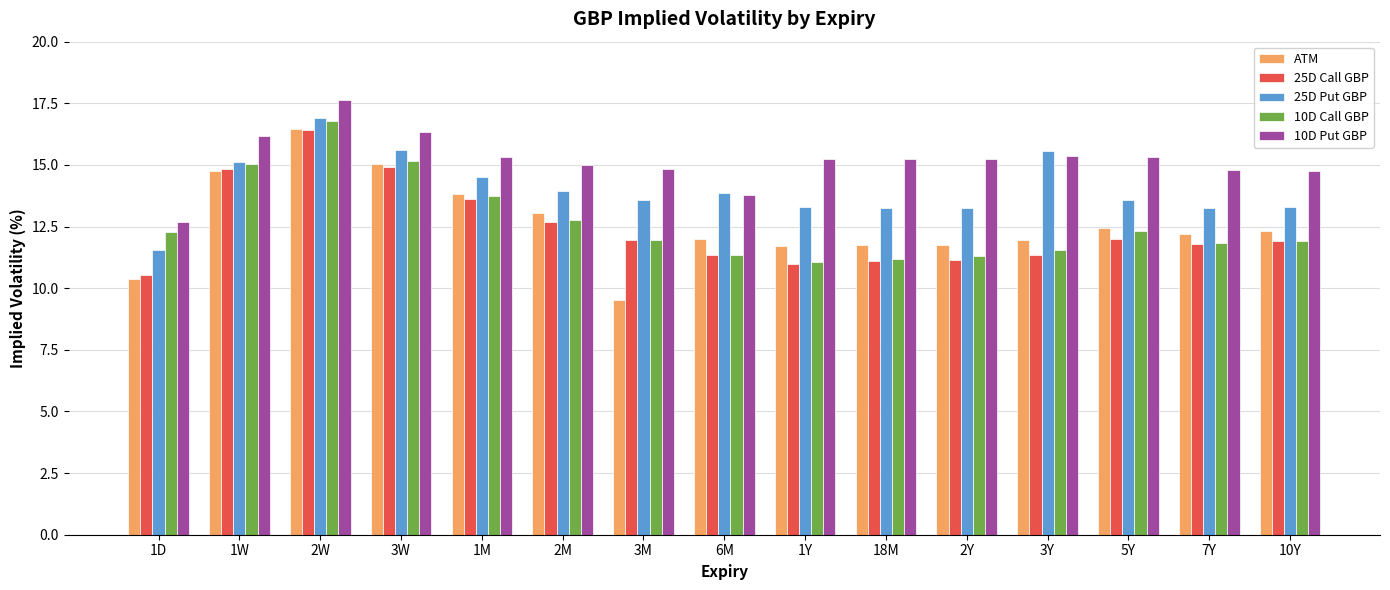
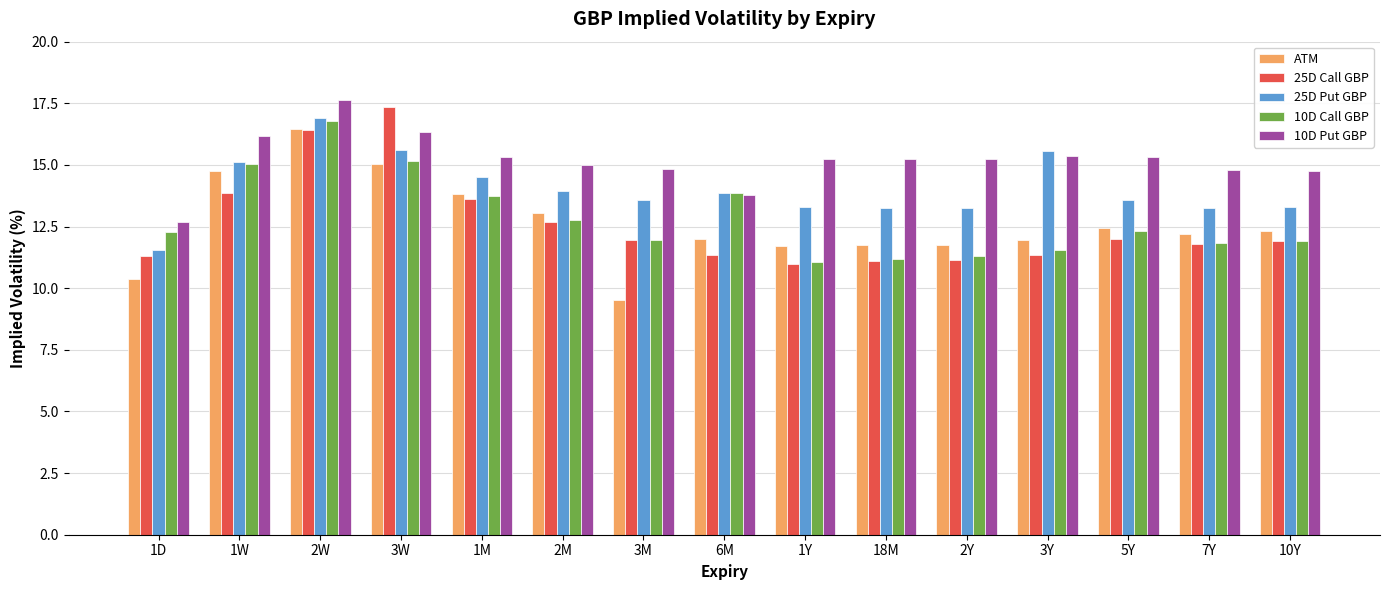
  {
    "ATM": {
      "1D": 10.4,
      "1W": 14.8,
      "2W": 16.5,
      "3W": 15.0,
      "1M": 13.8,
      "2M": 13.1,
      "3M": 9.5,
      "6M": 12.0,
      "1Y": 11.7,
      "18M": 11.7,
      "2Y": 11.8,
      "3Y": 12.0,
      "5Y": 12.4,
      "7Y": 12.2,
      "10Y": 12.3
    },
    "25D Call GBP": {
-     "1D": 10.5,
-     "1W": 14.9,
+     "1D": 11.3,
+     "1W": 13.9,
      "2W": 16.4,
-     "3W": 14.9,
+     "3W": 17.4,
      "1M": 13.6,
      "2M": 12.7,
      "3M": 12.0,
      "6M": 11.4,
      "1Y": 11.0,
      "18M": 11.1,
      "2Y": 11.1,
      "3Y": 11.4,
      "5Y": 12.0,
      "7Y": 11.8,
      "10Y": 11.9
    },
    "25D Put GBP": {
      "1D": 11.5,
      "1W": 15.1,
      "2W": 16.9,
      "3W": 15.6,
      "1M": 14.5,
      "2M": 14.0,
      "3M": 13.6,
      "6M": 13.9,
      "1Y": 13.3,
      "18M": 13.3,
      "2Y": 13.2,
      "3Y": 15.6,
      "5Y": 13.6,
      "7Y": 13.3,
      "10Y": 13.3
    },
    "10D Call GBP": {
      "1D": 12.3,
      "1W": 15.1,
      "2W": 16.8,
      "3W": 15.2,
      "1M": 13.7,
      "2M": 12.8,
      "3M": 12.0,
-     "6M": 11.4,
+     "6M": 13.9,
      "1Y": 11.1,
      "18M": 11.2,
      "2Y": 11.3,
      "3Y": 11.6,
      "5Y": 12.3,
      "7Y": 11.8,
      "10Y": 11.9
    },
    "10D Put GBP": {
      "1D": 12.7,
      "1W": 16.2,
      "2W": 17.6,
      "3W": 16.4,
      "1M": 15.3,
      "2M": 15.0,
      "3M": 14.8,
      "6M": 13.8,
      "1Y": 15.2,
      "18M": 15.2,
      "2Y": 15.2,
      "3Y": 15.3,
      "5Y": 15.3,
      "7Y": 14.8,
      "10Y": 14.8
    }
  }
